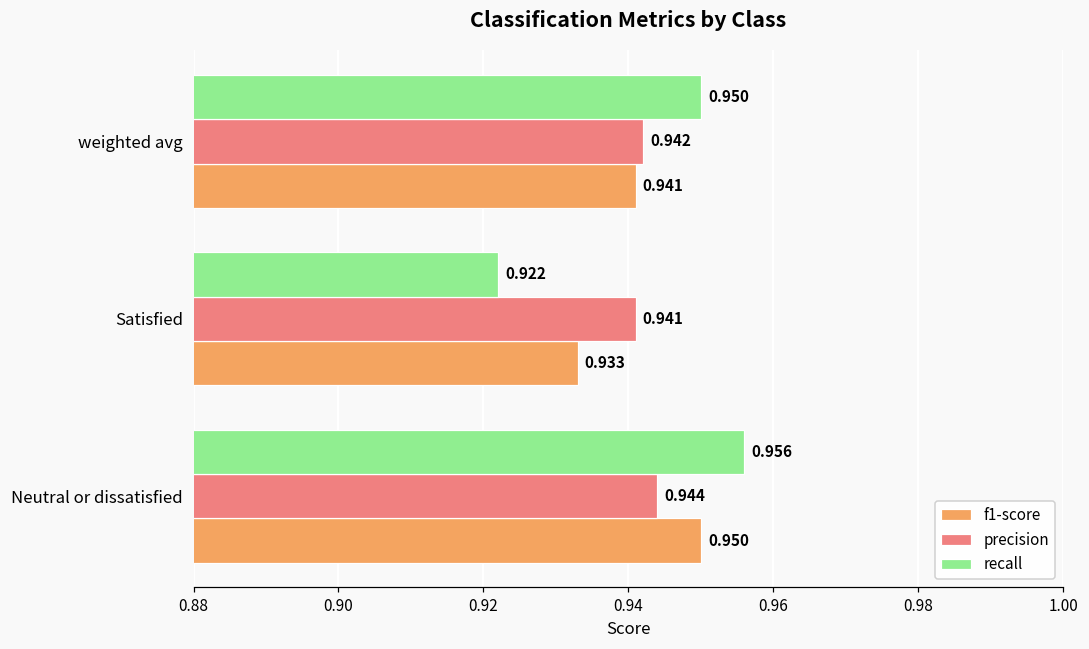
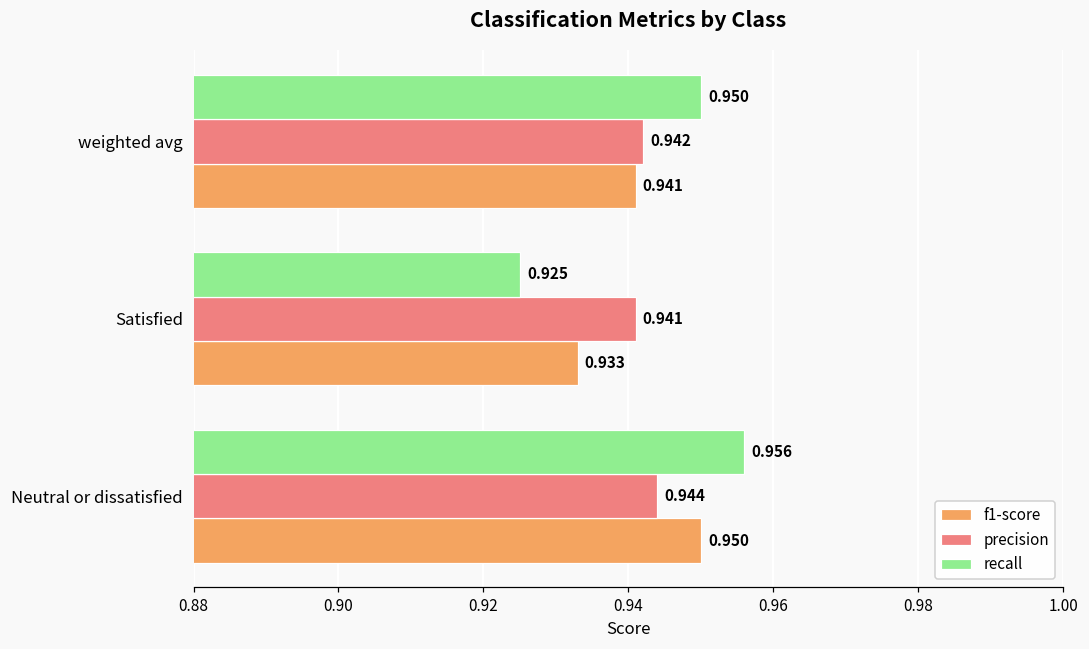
  {
    "recall": {
      "weighted avg": 0.950,
-     "Satisfied": 0.922,
+     "Satisfied": 0.925,
      "Neutral or dissatisfied": 0.956
    }
  }
